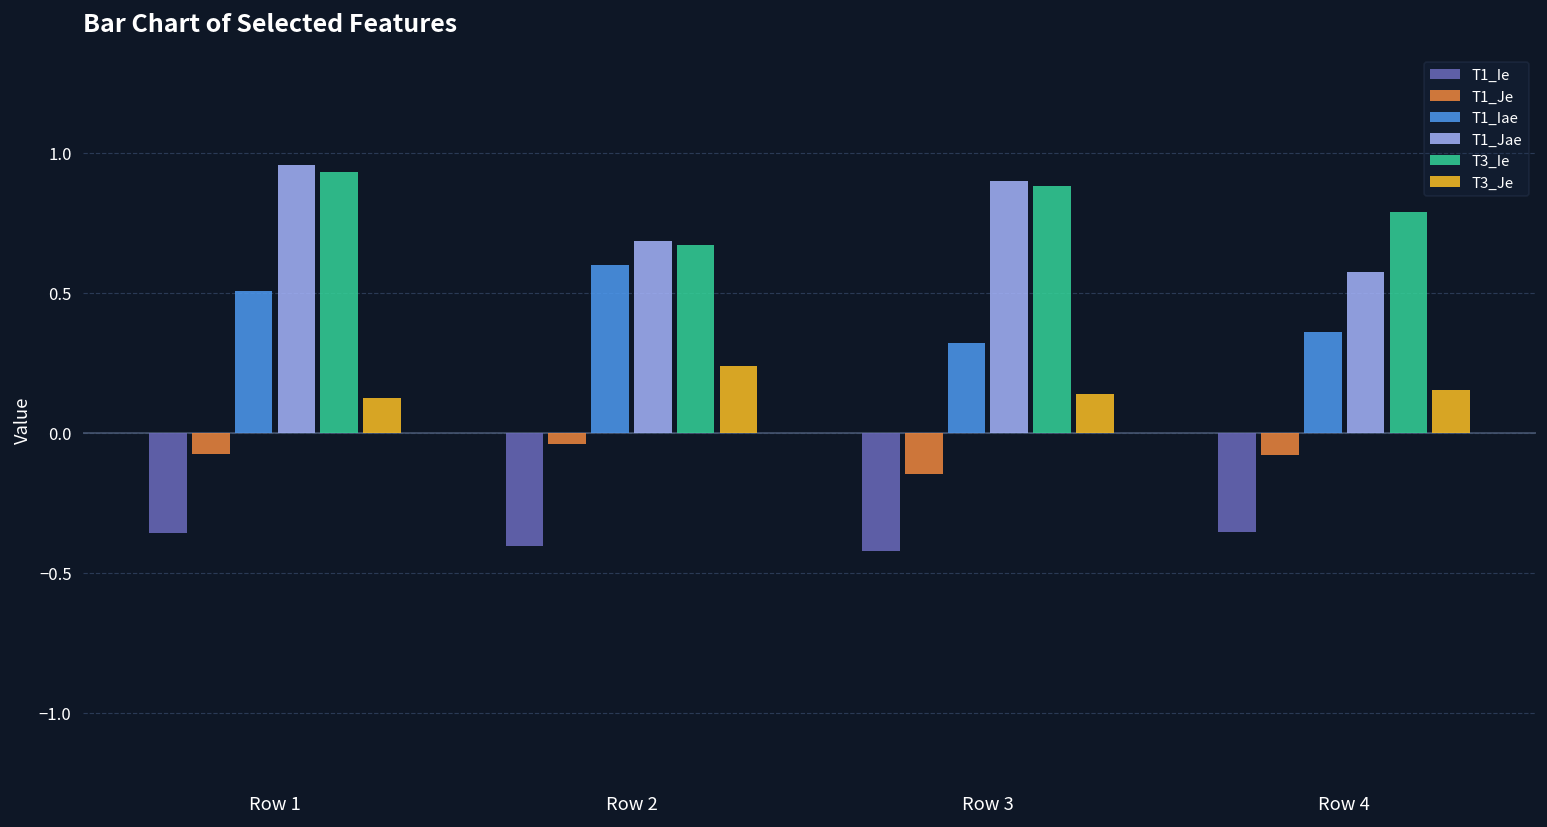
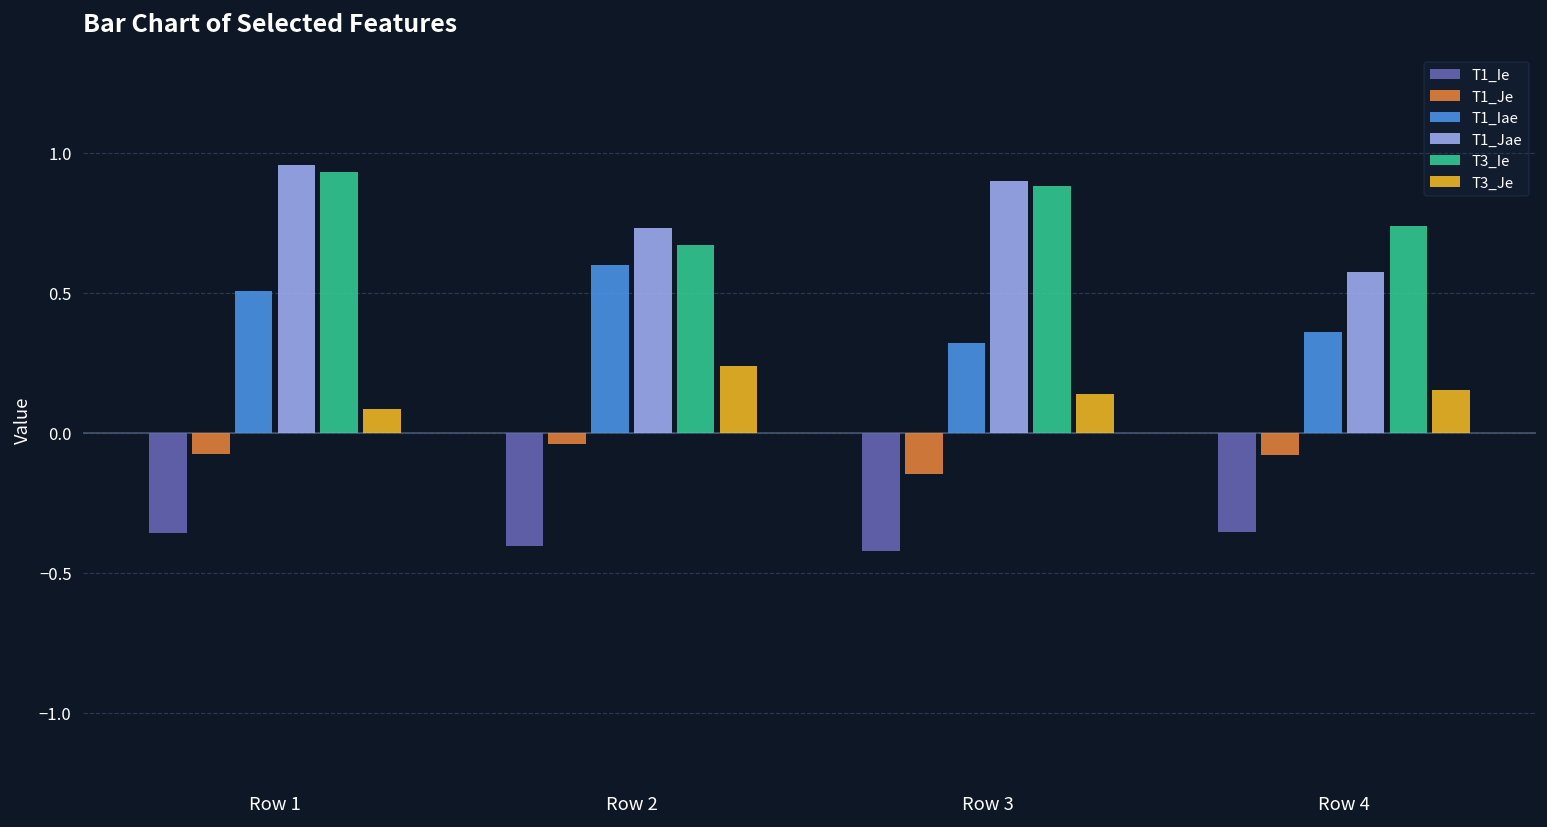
  {
    "T1_Ie": {
      "Row 1": -0.36,
      "Row 2": -0.41,
      "Row 3": -0.42,
      "Row 4": -0.36
    },
    "T1_Je": {
      "Row 1": -0.08,
      "Row 2": -0.04,
      "Row 3": -0.15,
      "Row 4": -0.08
    },
    "T1_Iae": {
      "Row 1": 0.51,
      "Row 2": 0.60,
      "Row 3": 0.32,
      "Row 4": 0.36
    },
    "T1_Jae": {
      "Row 1": 0.96,
-     "Row 2": 0.68,
+     "Row 2": 0.73,
      "Row 3": 0.90,
      "Row 4": 0.57
    },
    "T3_Ie": {
      "Row 1": 0.93,
      "Row 2": 0.67,
      "Row 3": 0.88,
-     "Row 4": 0.79
+     "Row 4": 0.74
    },
    "T3_Je": {
-     "Row 1": 0.12,
+     "Row 1": 0.09,
      "Row 2": 0.24,
      "Row 3": 0.14,
      "Row 4": 0.15
    }
  }
